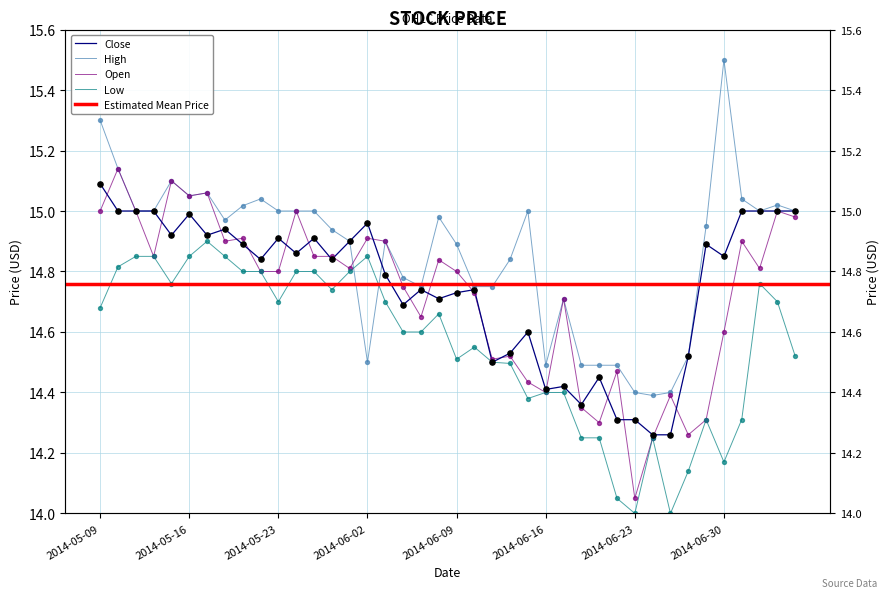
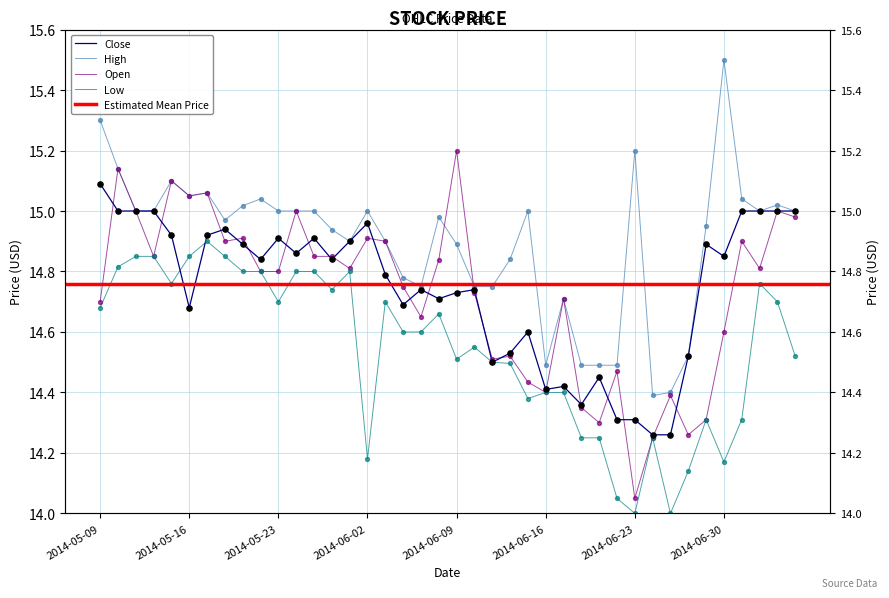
  {
    "Close": {
      "2014-05-09": 15.09,
-     "2014-05-16": 14.99,
+     "2014-05-16": 14.68,
      "2014-05-23": 14.91,
      "2014-06-02": 14.96,
      "2014-06-09": 14.73,
      "2014-06-16": 14.41,
      "2014-06-23": 14.31,
      "2014-06-30": 14.85
    },
    "High": {
      "2014-05-09": 15.3,
      "2014-05-23": 15.0,
-     "2014-06-02": 14.5,
+     "2014-06-02": 15.0,
      "2014-06-09": 14.89,
      "2014-06-16": 14.49,
-     "2014-06-23": 14.4,
+     "2014-06-23": 15.2,
      "2014-06-30": 15.5
    },
    "Open": {
-     "2014-05-09": 15.0,
+     "2014-05-09": 14.7,
      "2014-05-23": 14.8,
      "2014-06-02": 14.91,
-     "2014-06-09": 14.8,
+     "2014-06-09": 15.2,
      "2014-06-23": 14.05,
      "2014-06-30": 14.6
    },
    "Low": {
      "2014-05-09": 14.68,
      "2014-05-16": 14.85,
      "2014-05-23": 14.70,
-     "2014-06-02": 14.85,
+     "2014-06-02": 14.18,
      "2014-06-09": 14.51,
      "2014-06-23": 14.00,
      "2014-06-30": 14.17
    }
  }
